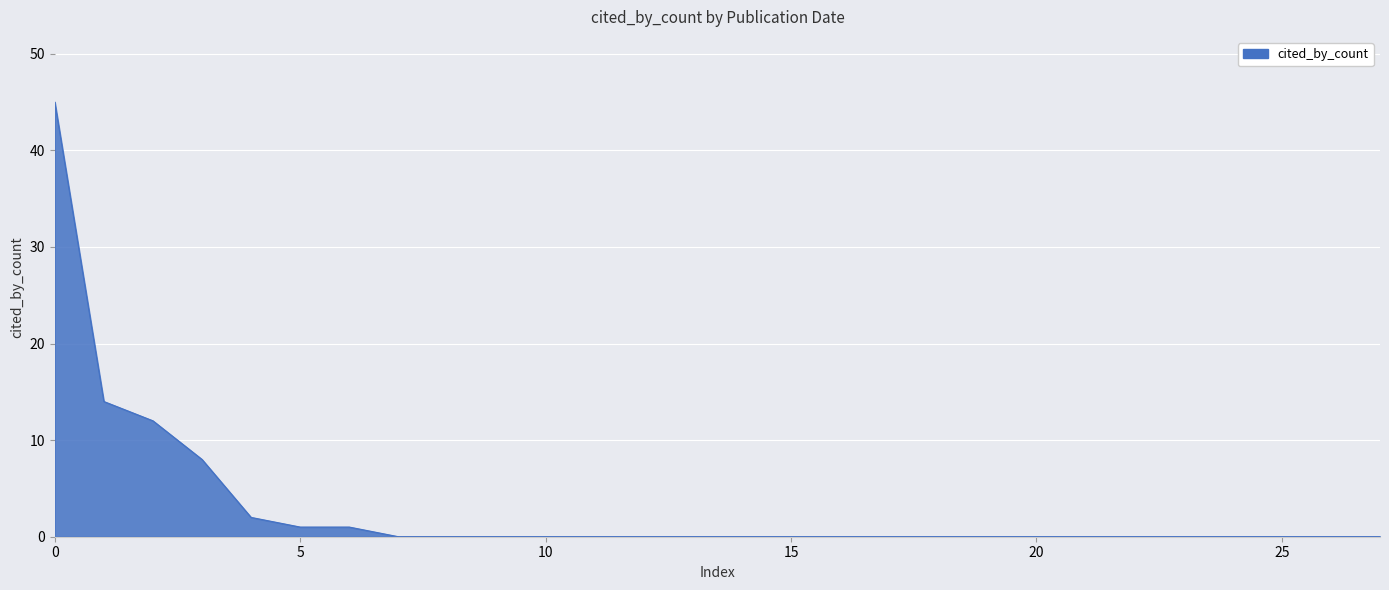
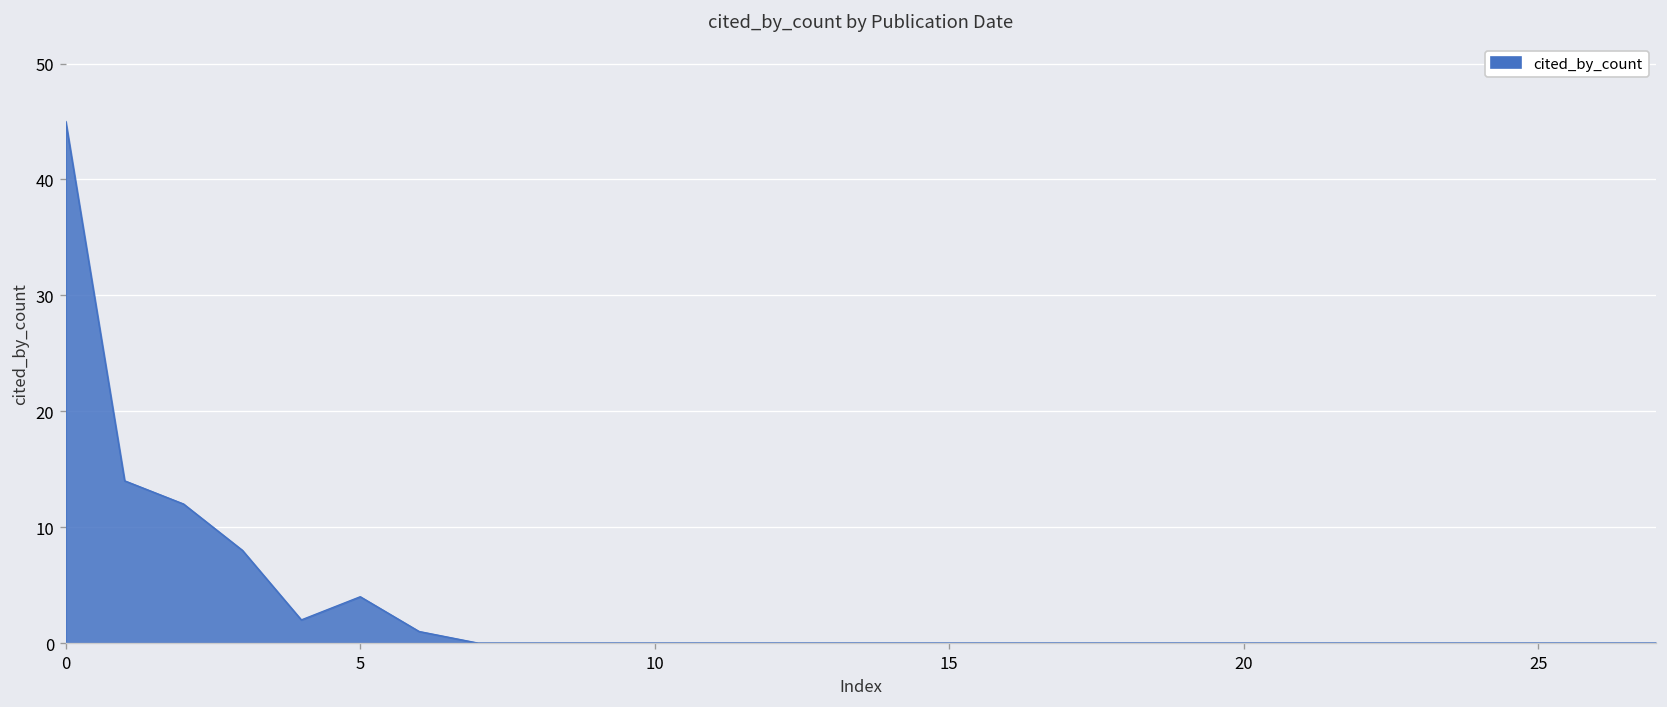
  {
    "0": 45,
-   "5": 1,
+   "5": 4,
    "10": 0,
    "15": 0,
    "20": 0,
    "25": 0
  }
